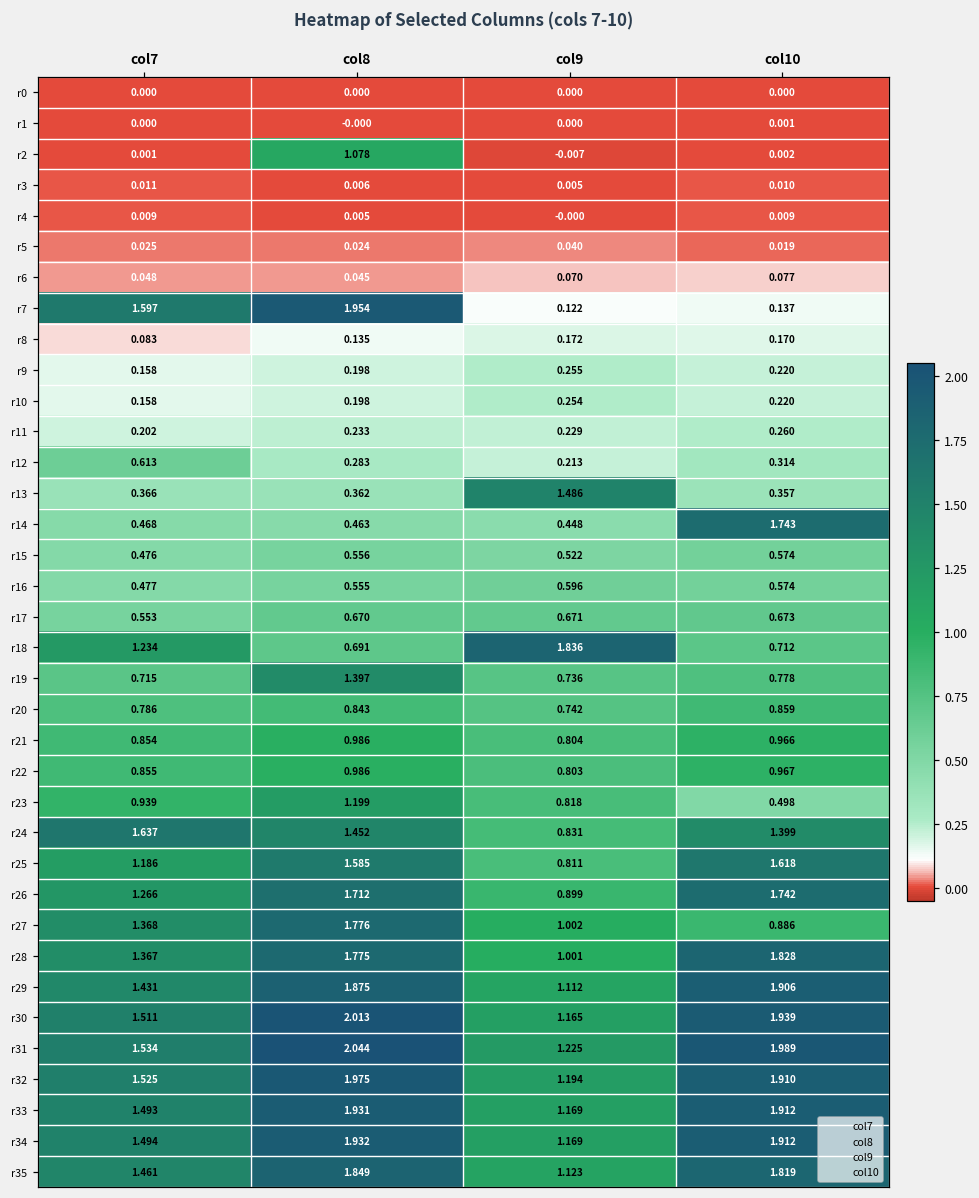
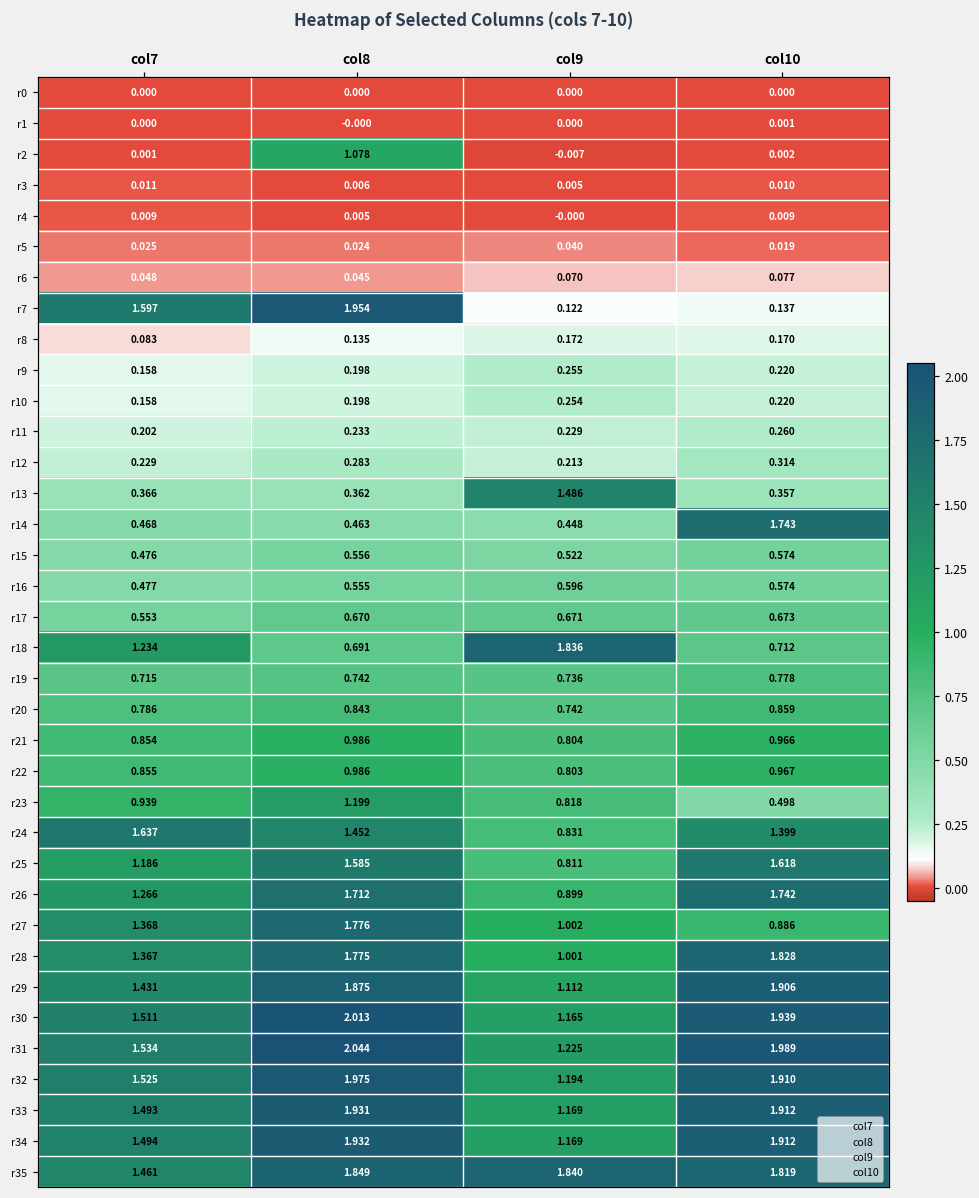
  {
    "r0": {
      "col7": 0.000,
      "col8": 0.000,
      "col9": 0.000,
      "col10": 0.000
    },
    "r1": {
      "col7": 0.000,
      "col8": -0.000,
      "col9": 0.000,
      "col10": 0.001
    },
    "r2": {
      "col7": 0.001,
      "col8": 1.078,
      "col9": -0.007,
      "col10": 0.002
    },
    "r3": {
      "col7": 0.011,
      "col8": 0.006,
      "col9": 0.005,
      "col10": 0.010
    },
    "r4": {
      "col7": 0.009,
      "col8": 0.005,
      "col9": -0.000,
      "col10": 0.009
    },
    "r5": {
      "col7": 0.025,
      "col8": 0.024,
      "col9": 0.040,
      "col10": 0.019
    },
    "r6": {
      "col7": 0.048,
      "col8": 0.045,
      "col9": 0.070,
      "col10": 0.077
    },
    "r7": {
      "col7": 1.597,
      "col8": 1.954,
      "col9": 0.122,
      "col10": 0.137
    },
    "r8": {
      "col7": 0.083,
      "col8": 0.135,
      "col9": 0.172,
      "col10": 0.170
    },
    "r9": {
      "col7": 0.158,
      "col8": 0.198,
      "col9": 0.255,
      "col10": 0.220
    },
    "r10": {
      "col7": 0.158,
      "col8": 0.198,
      "col9": 0.254,
      "col10": 0.220
    },
    "r11": {
      "col7": 0.202,
      "col8": 0.233,
      "col9": 0.229,
      "col10": 0.260
    },
    "r12": {
-     "col7": 0.613,
+     "col7": 0.229,
      "col8": 0.283,
      "col9": 0.213,
      "col10": 0.314
    },
    "r13": {
      "col7": 0.366,
      "col8": 0.362,
      "col9": 1.486,
      "col10": 0.357
    },
    "r14": {
      "col7": 0.468,
      "col8": 0.463,
      "col9": 0.448,
      "col10": 1.743
    },
    "r15": {
      "col7": 0.476,
      "col8": 0.556,
      "col9": 0.522,
      "col10": 0.574
    },
    "r16": {
      "col7": 0.477,
      "col8": 0.555,
      "col9": 0.596,
      "col10": 0.574
    },
    "r17": {
      "col7": 0.553,
      "col8": 0.670,
      "col9": 0.671,
      "col10": 0.673
    },
    "r18": {
      "col7": 1.234,
      "col8": 0.691,
      "col9": 1.836,
      "col10": 0.712
    },
    "r19": {
      "col7": 0.715,
-     "col8": 1.397,
+     "col8": 0.742,
      "col9": 0.736,
      "col10": 0.778
    },
    "r20": {
      "col7": 0.786,
      "col8": 0.843,
      "col9": 0.742,
      "col10": 0.859
    },
    "r21": {
      "col7": 0.854,
      "col8": 0.986,
      "col9": 0.804,
      "col10": 0.966
    },
    "r22": {
      "col7": 0.855,
      "col8": 0.986,
      "col9": 0.803,
      "col10": 0.967
    },
    "r23": {
      "col7": 0.939,
      "col8": 1.199,
      "col9": 0.818,
      "col10": 0.498
    },
    "r24": {
      "col7": 1.637,
      "col8": 1.452,
      "col9": 0.831,
      "col10": 1.399
    },
    "r25": {
      "col7": 1.186,
      "col8": 1.585,
      "col9": 0.811,
      "col10": 1.618
    },
    "r26": {
      "col7": 1.266,
      "col8": 1.712,
      "col9": 0.899,
      "col10": 1.742
    },
    "r27": {
      "col7": 1.368,
      "col8": 1.776,
      "col9": 1.002,
      "col10": 0.886
    },
    "r28": {
      "col7": 1.367,
      "col8": 1.775,
      "col9": 1.001,
      "col10": 1.828
    },
    "r29": {
      "col7": 1.431,
      "col8": 1.875,
      "col9": 1.112,
      "col10": 1.906
    },
    "r30": {
      "col7": 1.511,
      "col8": 2.013,
      "col9": 1.165,
      "col10": 1.939
    },
    "r31": {
      "col7": 1.534,
      "col8": 2.044,
      "col9": 1.225,
      "col10": 1.989
    },
    "r32": {
      "col7": 1.525,
      "col8": 1.975,
      "col9": 1.194,
      "col10": 1.910
    },
    "r33": {
      "col7": 1.493,
      "col8": 1.931,
      "col9": 1.169,
      "col10": 1.912
    },
    "r34": {
      "col7": 1.494,
      "col8": 1.932,
      "col9": 1.169,
      "col10": 1.912
    },
    "r35": {
      "col7": 1.461,
      "col8": 1.849,
-     "col9": 1.123,
+     "col9": 1.840,
      "col10": 1.819
    }
  }
